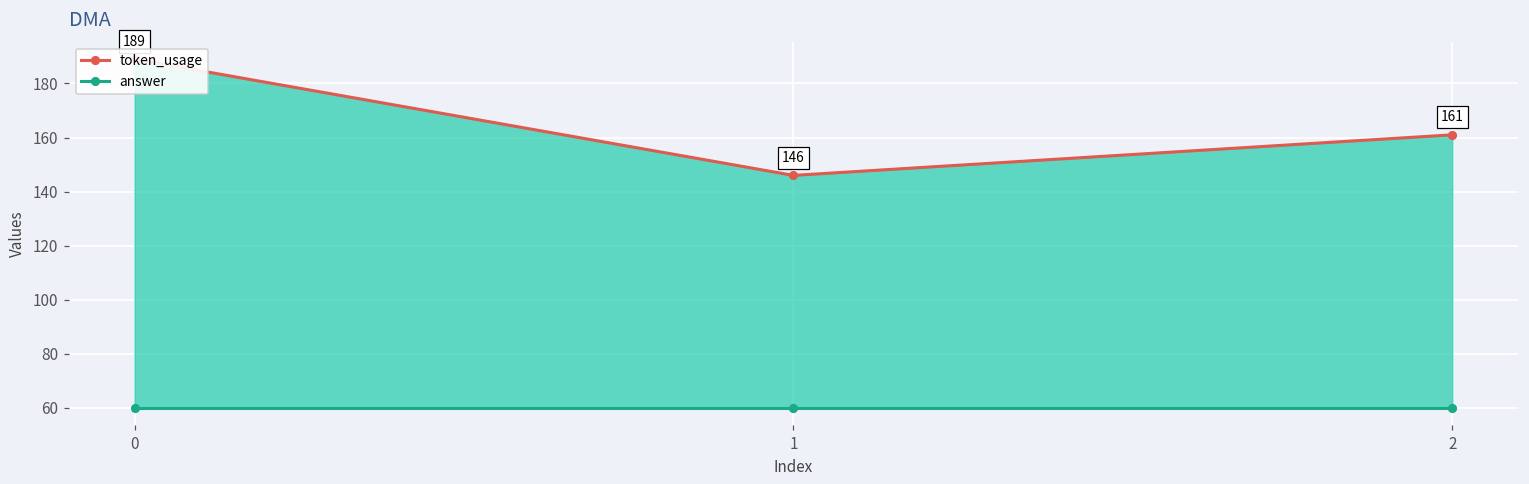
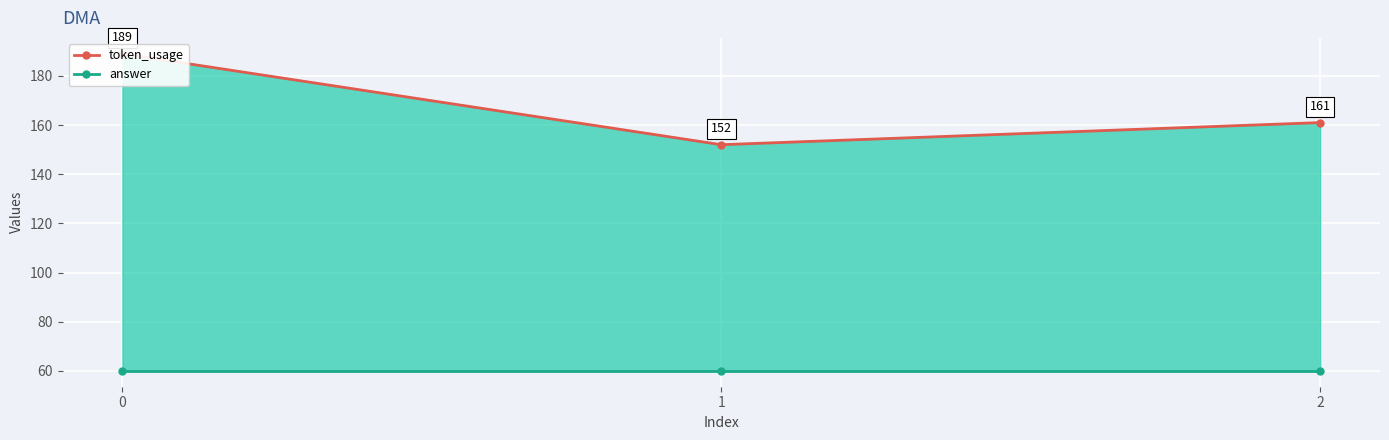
  {
    "token_usage": {
-     "1": 146
+     "1": 152
    },
    "answer": {
      "0": 60,
      "1": 60,
      "2": 60
    }
  }
